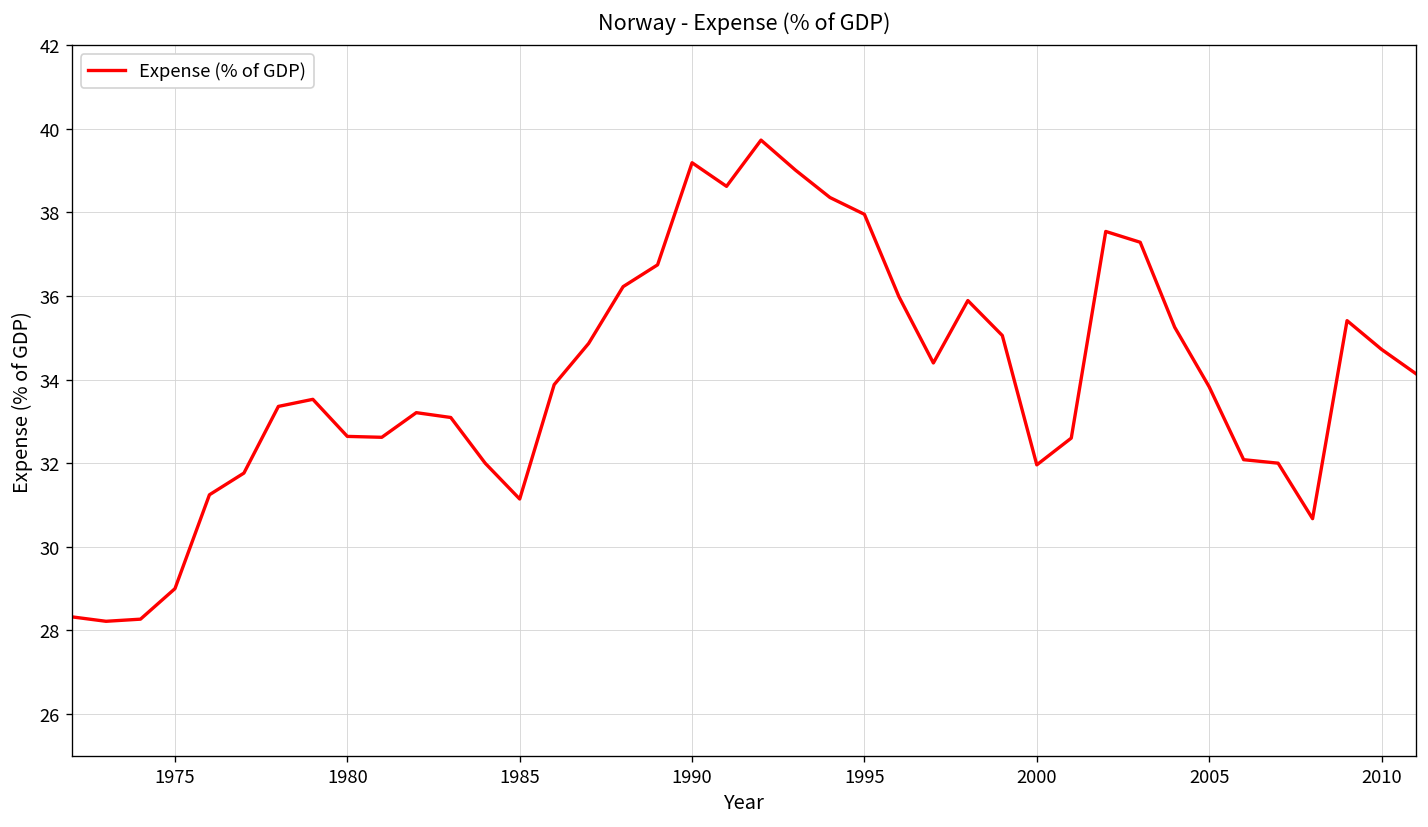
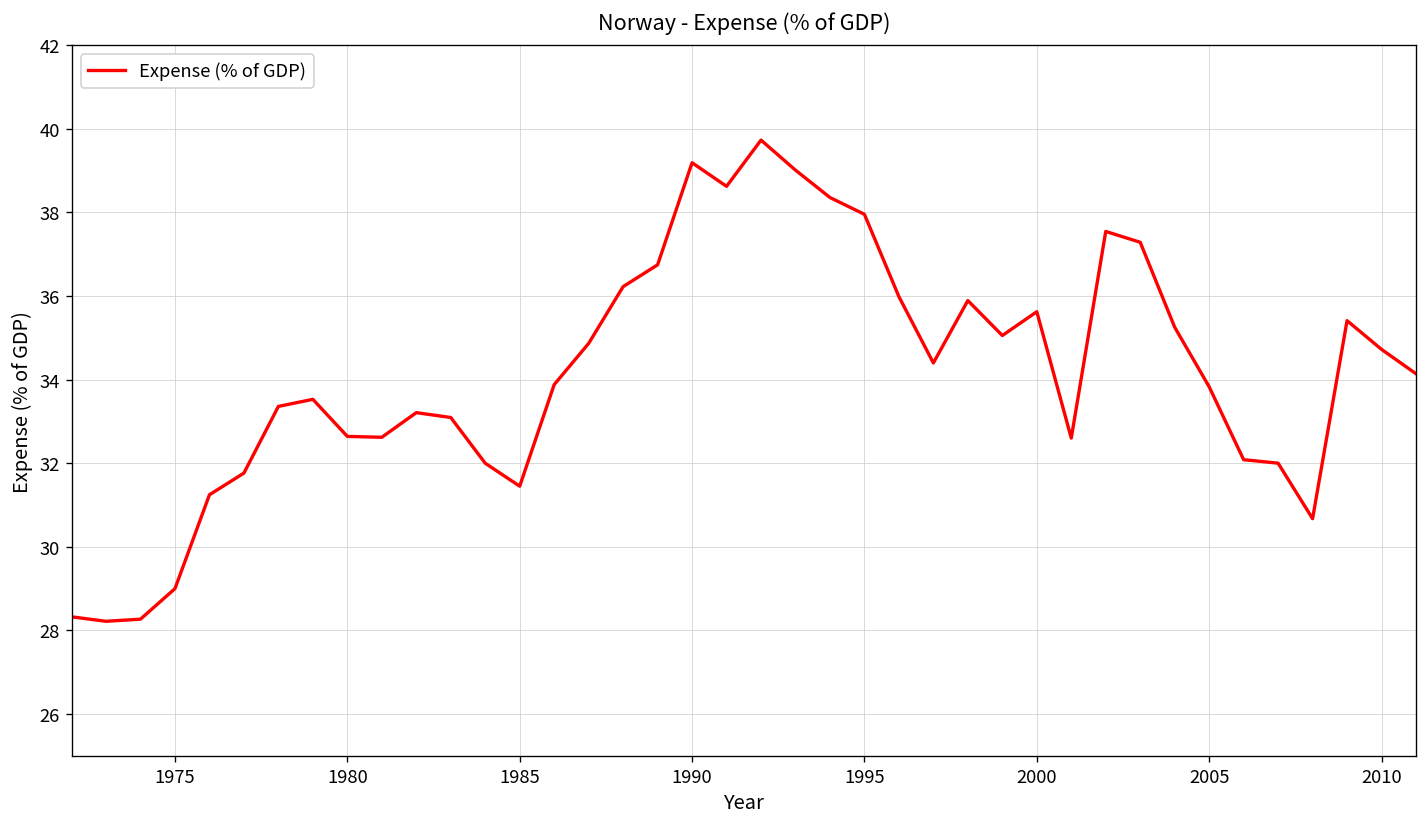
  {
    "1975": 29.0,
    "1980": 32.6,
-   "1985": 31.1,
+   "1985": 31.5,
    "1990": 39.2,
    "1995": 38.0,
-   "2000": 32.0,
+   "2000": 35.6,
    "2005": 33.8,
    "2010": 34.7
  }
